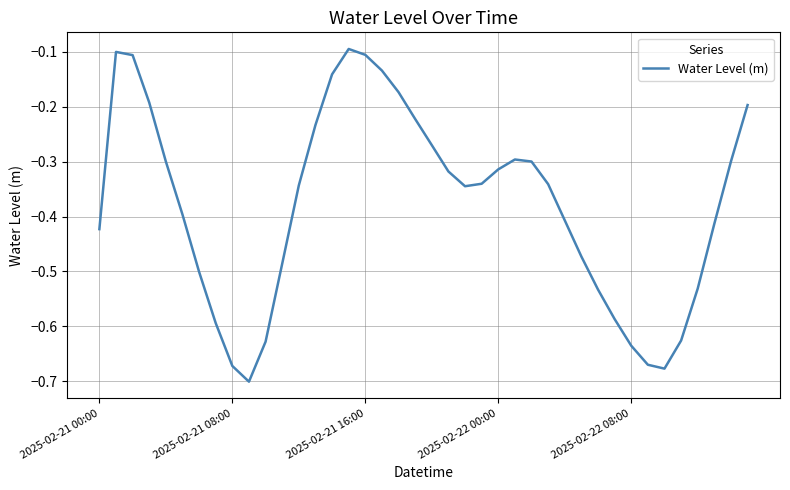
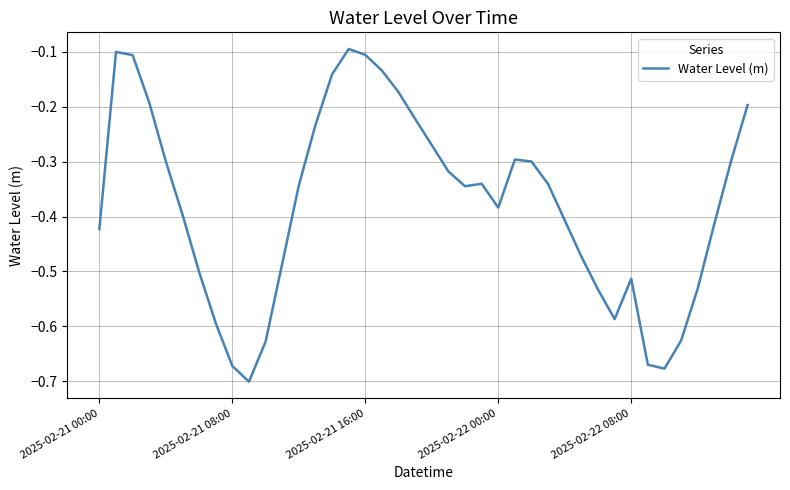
  {
    "2025-02-21 00:00": -0.42,
    "2025-02-21 08:00": -0.67,
    "2025-02-21 16:00": -0.11,
-   "2025-02-22 00:00": -0.31,
-   "2025-02-22 08:00": -0.64
+   "2025-02-22 00:00": -0.38,
+   "2025-02-22 08:00": -0.51
  }
